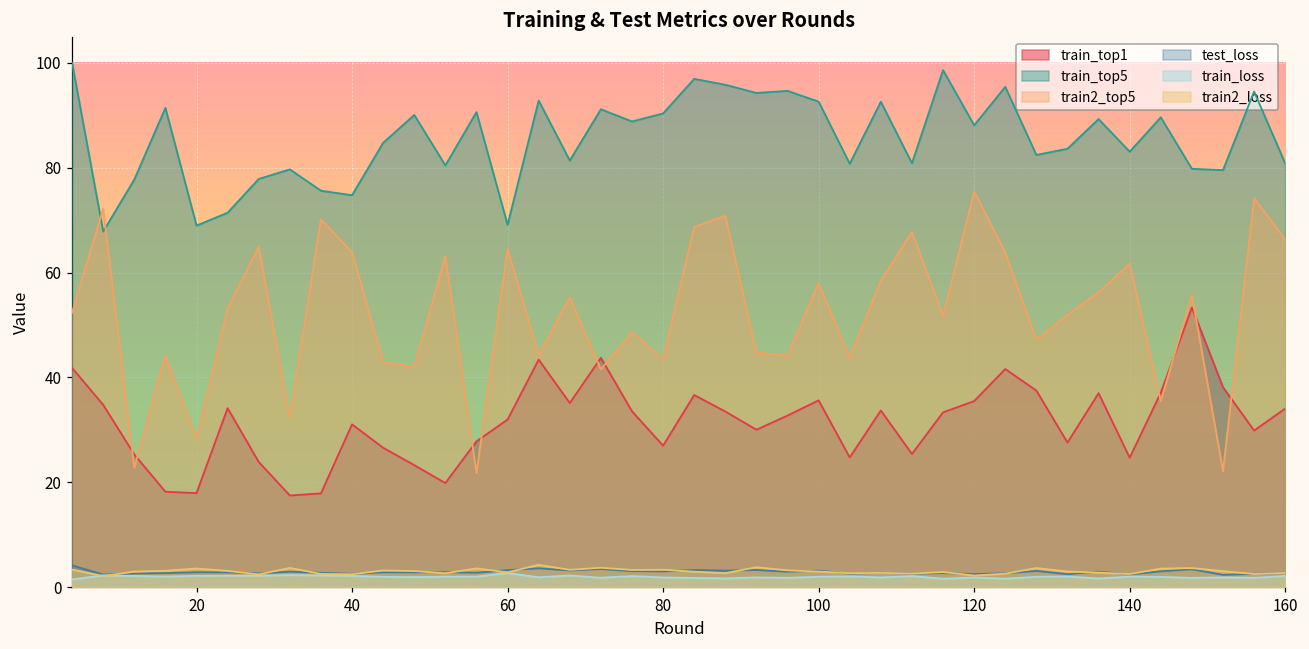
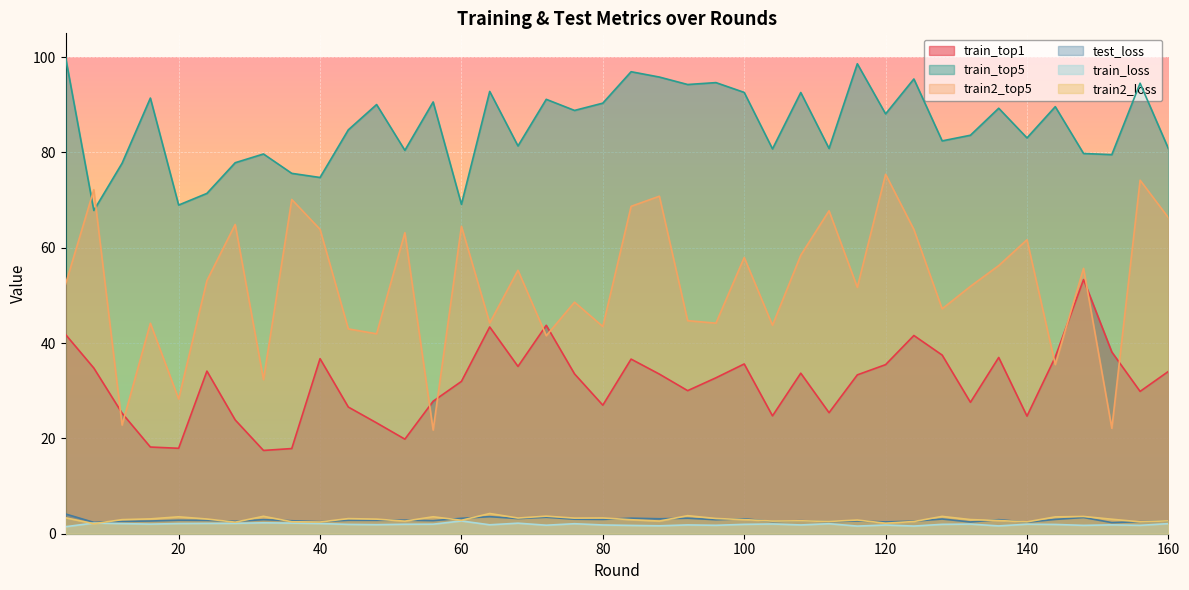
  {
    "train_top1": {
      "20": 18,
-     "40": 31,
+     "40": 37,
      "60": 32,
      "80": 27,
      "100": 36,
      "120": 35,
      "140": 25,
      "160": 34
    }
  }
